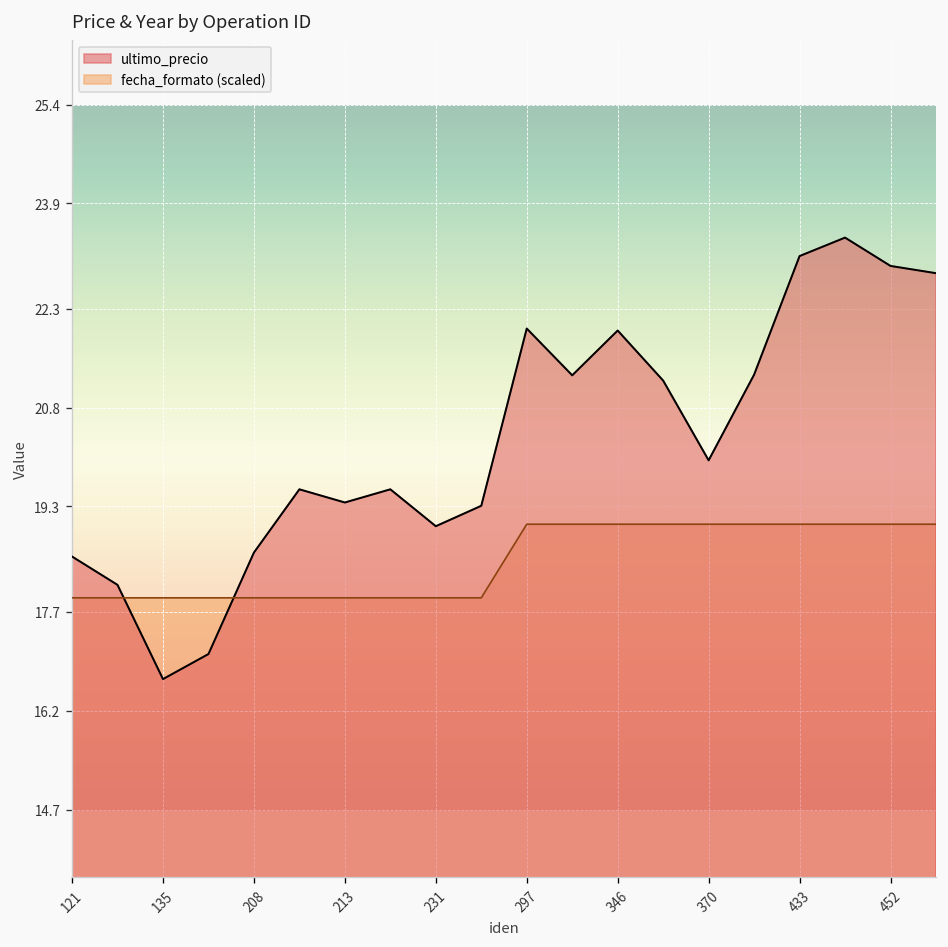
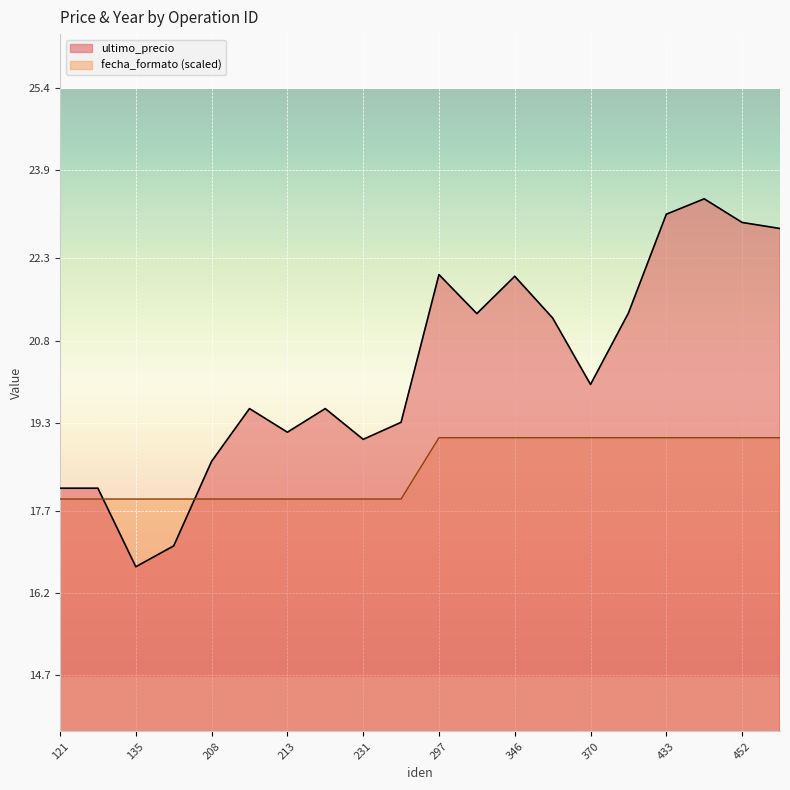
  {
    "ultimo_precio": {
-     "121": 18.5,
+     "121": 18.1,
      "135": 16.7,
      "208": 18.6,
-     "213": 19.4,
+     "213": 19.1,
      "231": 19.0,
      "297": 22.0,
      "346": 22.0,
      "370": 20.0,
      "433": 23.1,
      "452": 23.0
    },
    "fecha_formato (scaled)": {
      "121": 17.9,
      "135": 17.9,
      "208": 17.9,
      "213": 17.9,
      "231": 17.9,
      "297": 19.0,
      "346": 19.0,
      "370": 19.0,
      "433": 19.0,
      "452": 19.0
    }
  }
